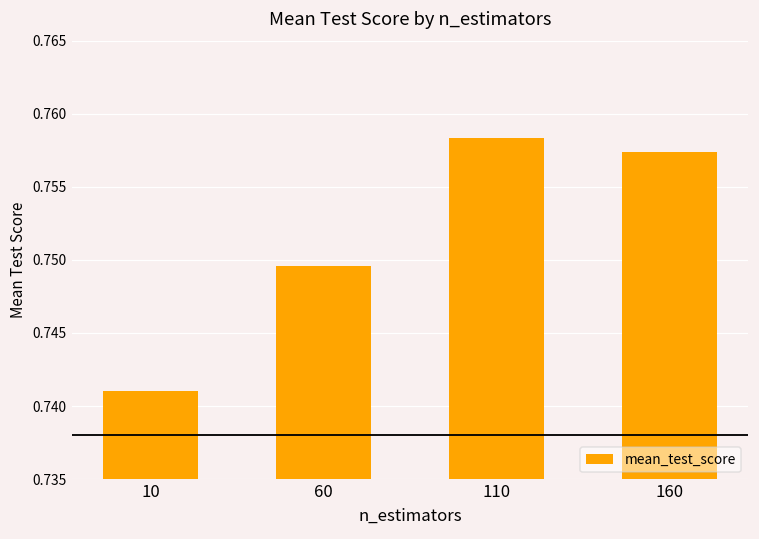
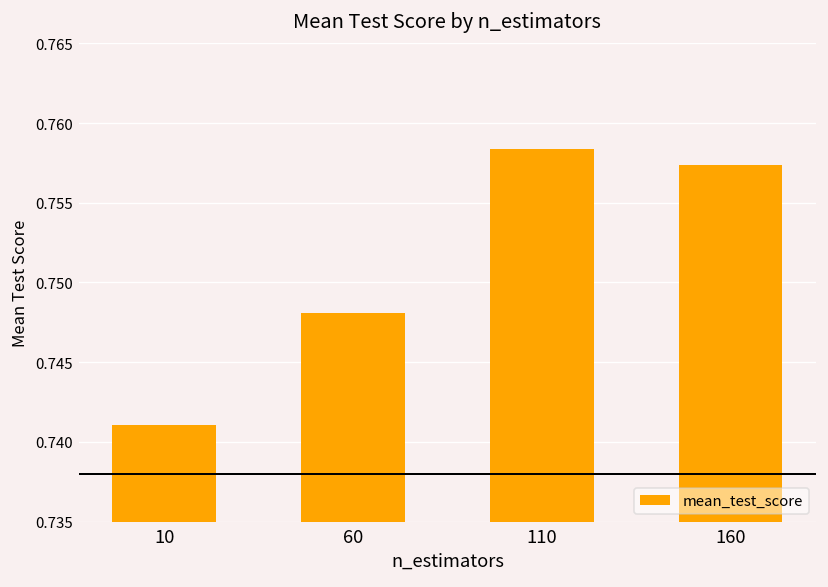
  {
    "10": 0.7410,
-   "60": 0.7496,
+   "60": 0.7481,
    "110": 0.7583,
    "160": 0.7574
  }
